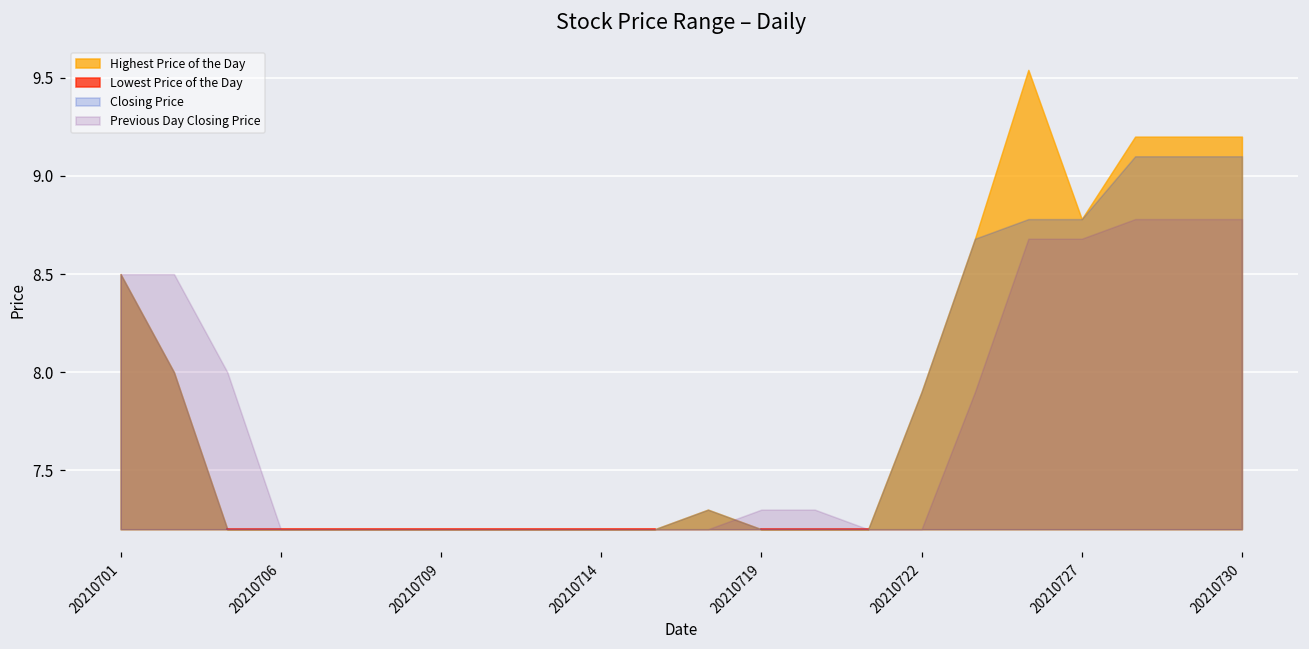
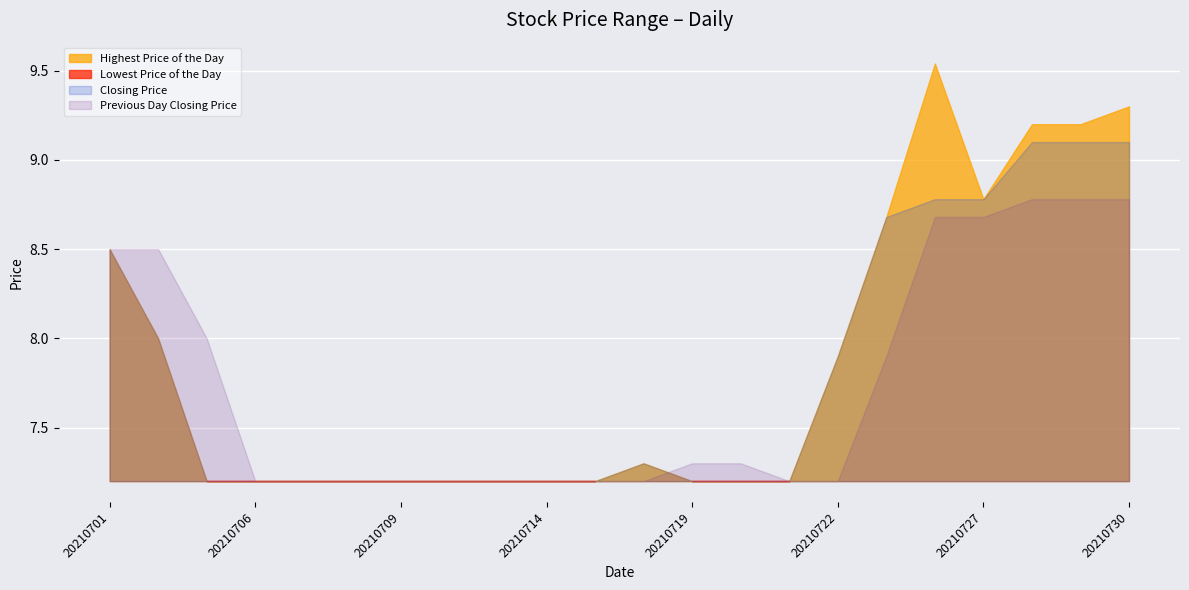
  {
    "Highest Price of the Day": {
-     "20210730": 9.2
+     "20210730": 9.3
    }
  }
